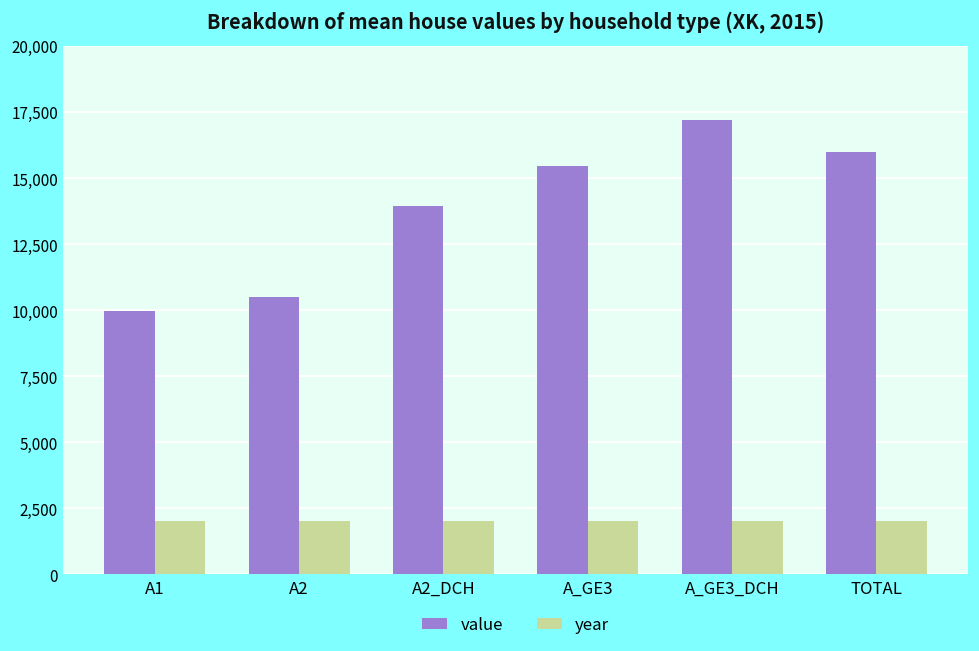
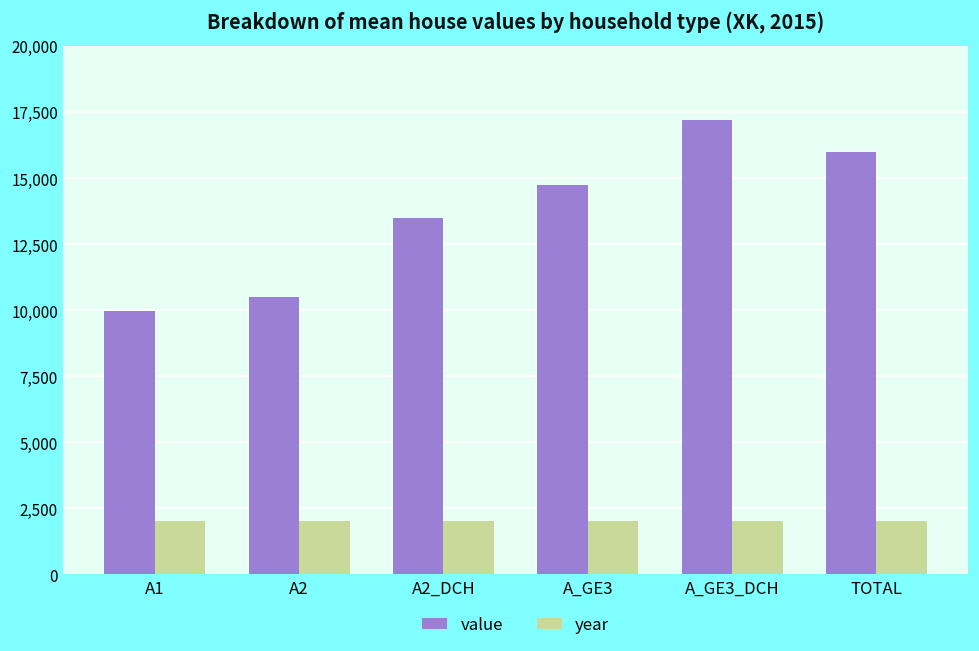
  {
    "value": {
      "A1": "10,000",
      "A2": "10,500",
-     "A2_DCH": "13,900",
-     "A_GE3": "15,500",
+     "A2_DCH": "13,500",
+     "A_GE3": "14,700",
      "A_GE3_DCH": "17,200",
      "TOTAL": "16,000"
    },
    "year": {
      "A1": "2,000",
      "A2": "2,000",
      "A2_DCH": "2,000",
      "A_GE3": "2,000",
      "A_GE3_DCH": "2,000",
      "TOTAL": "2,000"
    }
  }
